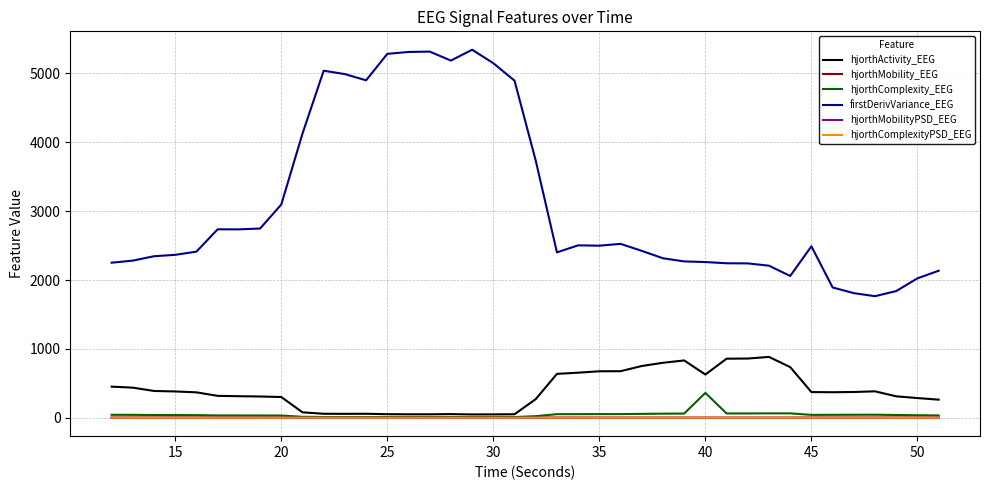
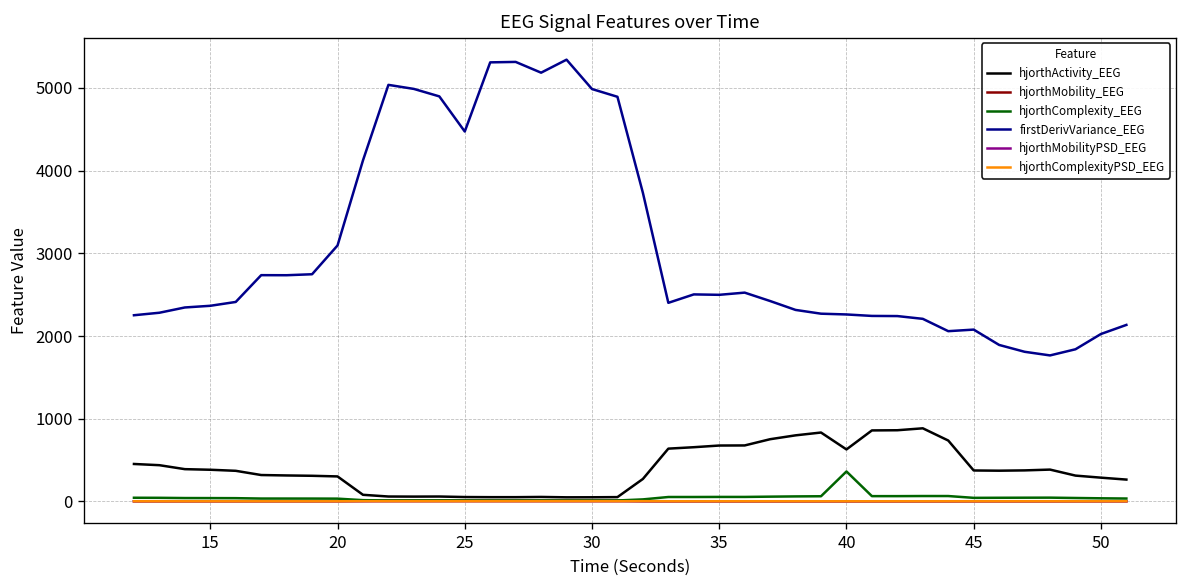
  {
    "hjorthActivity_EEG": {
      "15": 400,
      "20": 300,
      "25": 100,
      "30": 100,
      "35": 700,
      "40": 600,
      "45": 400,
      "50": 300
    },
    "hjorthComplexity_EEG": {
      "15": 0,
      "35": 100,
      "40": 400,
      "45": 0
    },
    "firstDerivVariance_EEG": {
      "15": 2400,
      "20": 3100,
-     "25": 5300,
-     "30": 5100,
+     "25": 4500,
+     "30": 5000,
      "35": 2500,
      "40": 2300,
-     "45": 2500,
+     "45": 2100,
      "50": 2000
    }
  }
